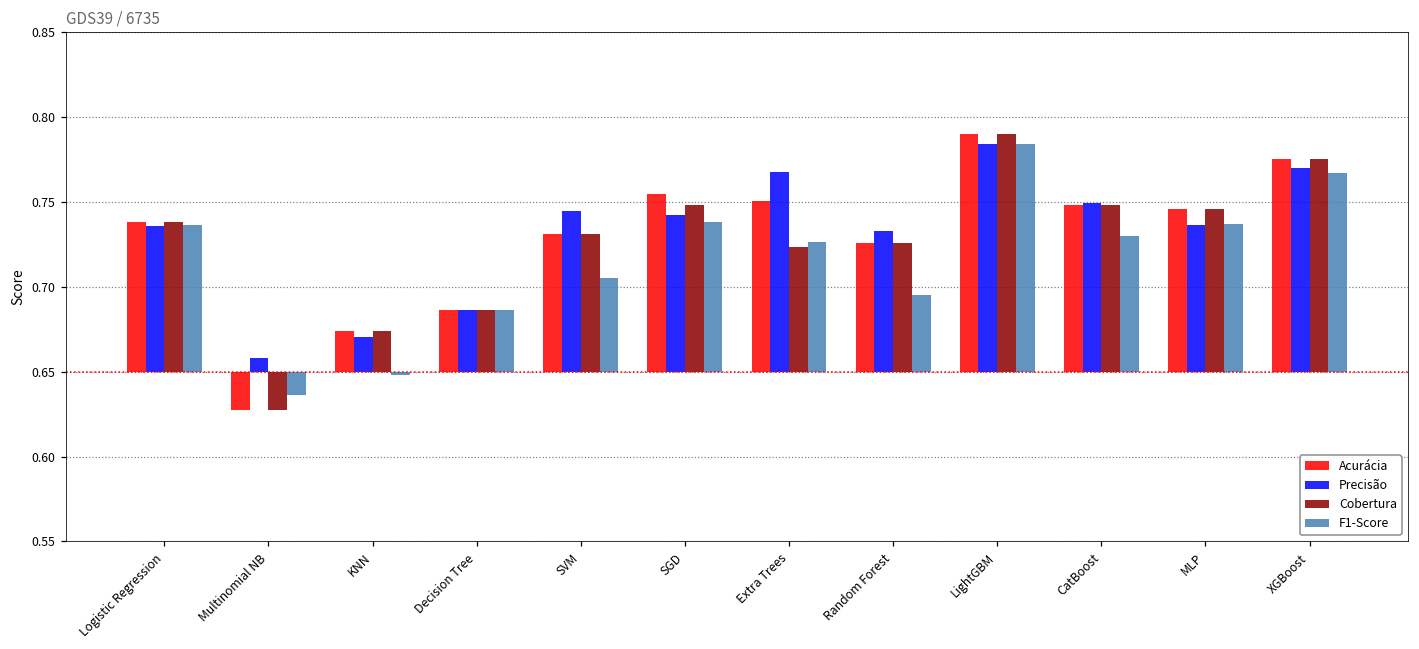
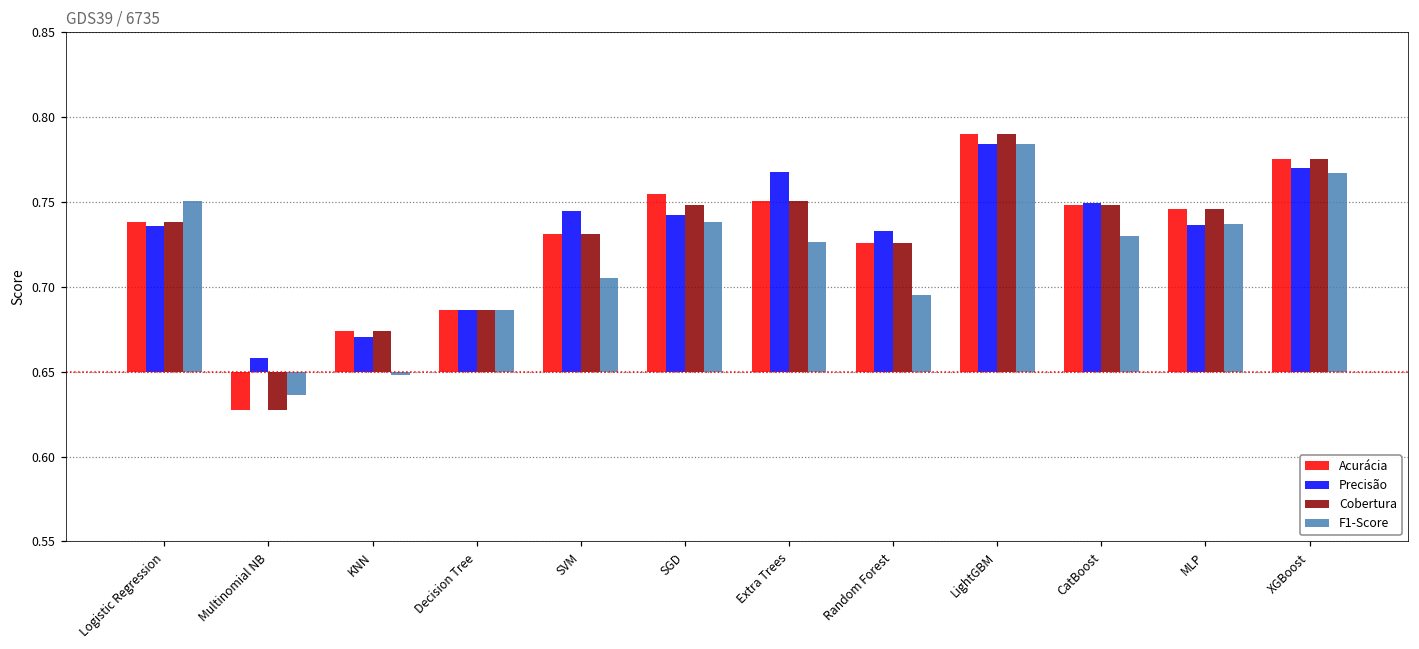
  {
    "Acurácia": {
      "Logistic Regression": 0.738,
      "Multinomial NB": 0.627,
      "KNN": 0.674,
      "Decision Tree": 0.686,
      "SVM": 0.731,
      "SGD": 0.755,
      "Extra Trees": 0.751,
      "Random Forest": 0.726,
      "LightGBM": 0.790,
      "CatBoost": 0.748,
      "MLP": 0.746,
      "XGBoost": 0.775
    },
    "Precisão": {
      "Logistic Regression": 0.736,
      "Multinomial NB": 0.658,
      "KNN": 0.671,
      "Decision Tree": 0.686,
      "SVM": 0.745,
      "SGD": 0.742,
      "Extra Trees": 0.768,
      "Random Forest": 0.733,
      "LightGBM": 0.784,
      "CatBoost": 0.750,
      "MLP": 0.736,
      "XGBoost": 0.770
    },
    "Cobertura": {
      "Logistic Regression": 0.738,
      "Multinomial NB": 0.627,
      "KNN": 0.674,
      "Decision Tree": 0.686,
      "SVM": 0.731,
      "SGD": 0.748,
-     "Extra Trees": 0.723,
+     "Extra Trees": 0.751,
      "Random Forest": 0.726,
      "LightGBM": 0.790,
      "CatBoost": 0.748,
      "MLP": 0.746,
      "XGBoost": 0.775
    },
    "F1-Score": {
-     "Logistic Regression": 0.737,
+     "Logistic Regression": 0.751,
      "Multinomial NB": 0.636,
      "KNN": 0.648,
      "Decision Tree": 0.686,
      "SVM": 0.705,
      "SGD": 0.738,
      "Extra Trees": 0.727,
      "Random Forest": 0.695,
      "LightGBM": 0.784,
      "CatBoost": 0.730,
      "MLP": 0.737,
      "XGBoost": 0.767
    }
  }
